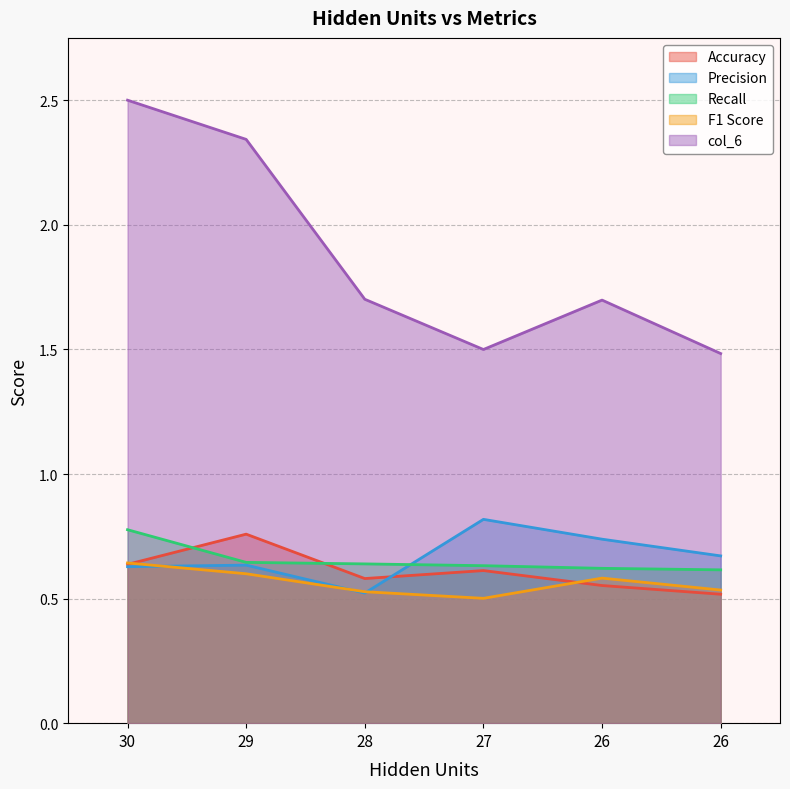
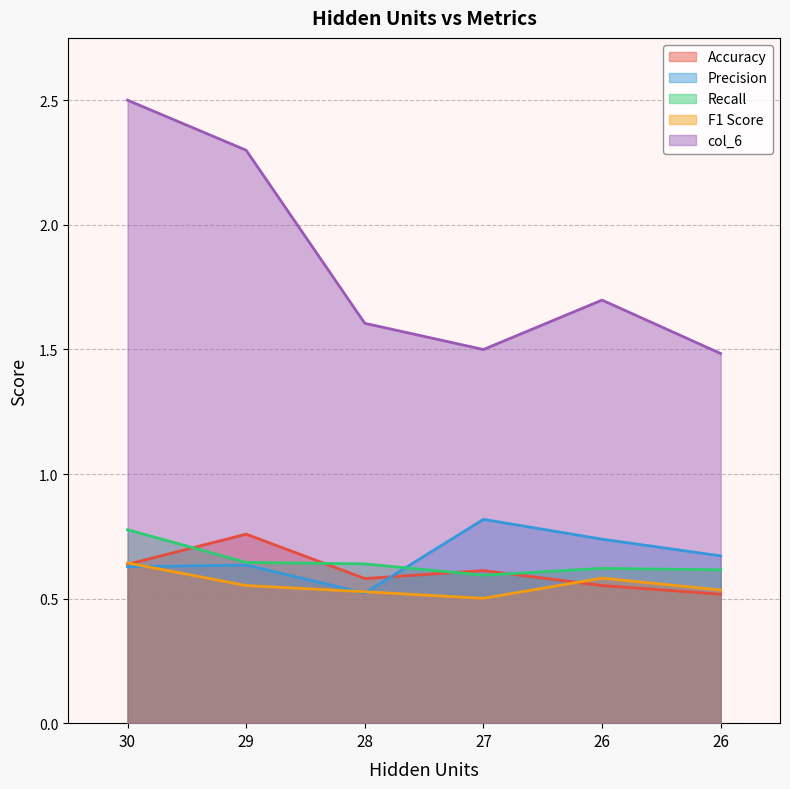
  {
    "Accuracy": {
      "29": 0.76,
      "28": 0.58,
      "27": 0.61
    },
    "Precision": {
      "29": 0.63,
      "27": 0.82
    },
    "Recall": {
      "30": 0.78,
      "29": 0.65,
      "28": 0.64,
-     "27": 0.63
+     "27": 0.59
    },
    "F1 Score": {
-     "29": 0.60,
+     "29": 0.55,
      "27": 0.50
    },
    "col_6": {
      "30": 2.50,
-     "29": 2.34,
-     "28": 1.70,
+     "29": 2.30,
+     "28": 1.61,
      "27": 1.50
    }
  }
